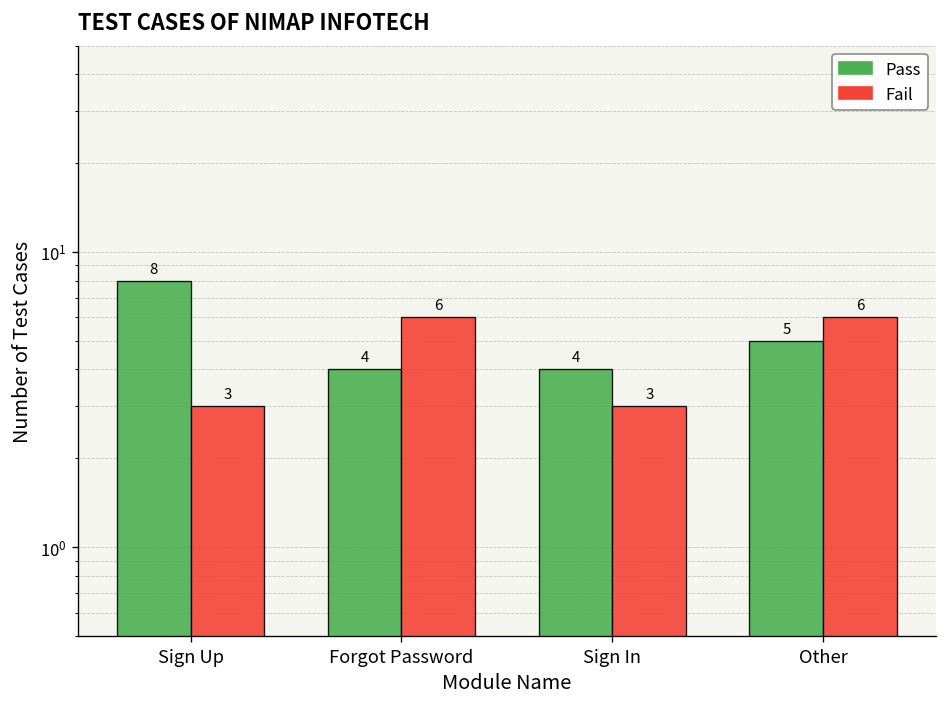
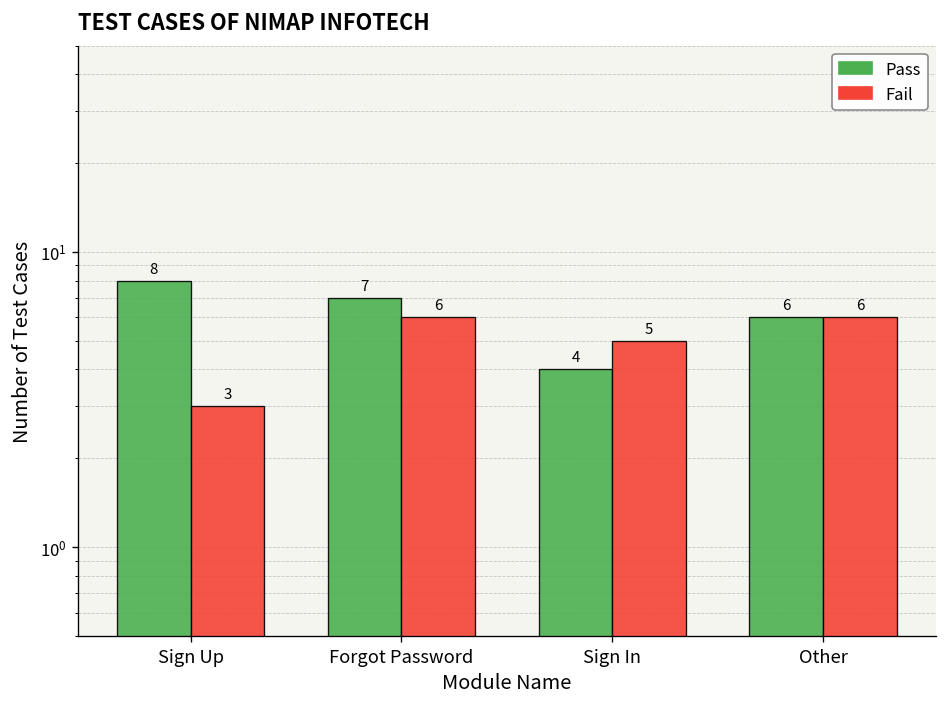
  {
    "Pass": {
      "Sign Up": 8,
-     "Forgot Password": 4,
+     "Forgot Password": 7,
      "Sign In": 4,
-     "Other": 5
+     "Other": 6
    },
    "Fail": {
      "Sign Up": 3,
      "Forgot Password": 6,
-     "Sign In": 3,
+     "Sign In": 5,
      "Other": 6
    }
  }
